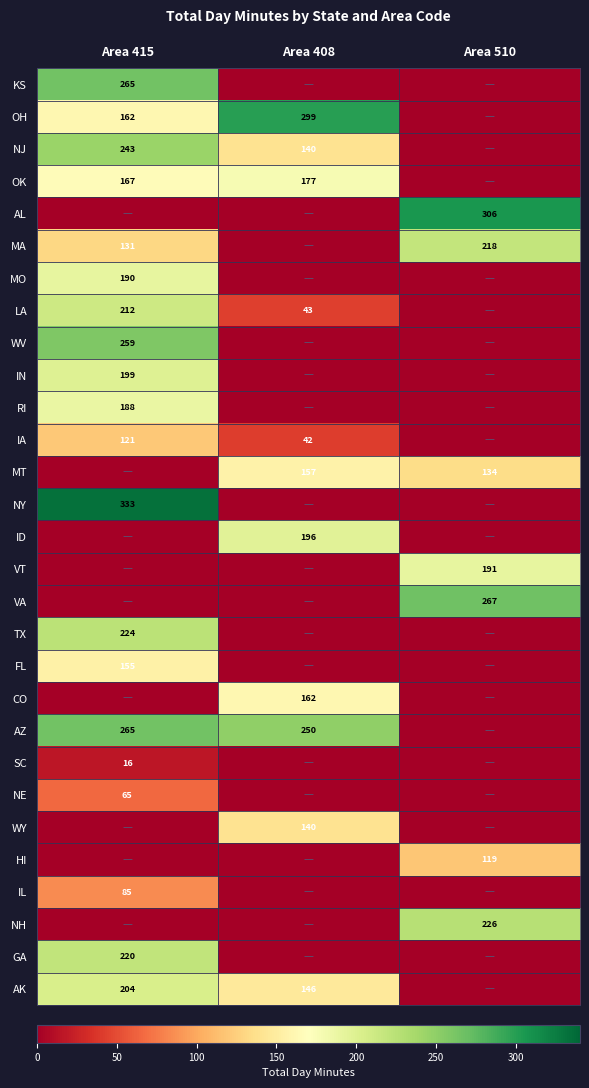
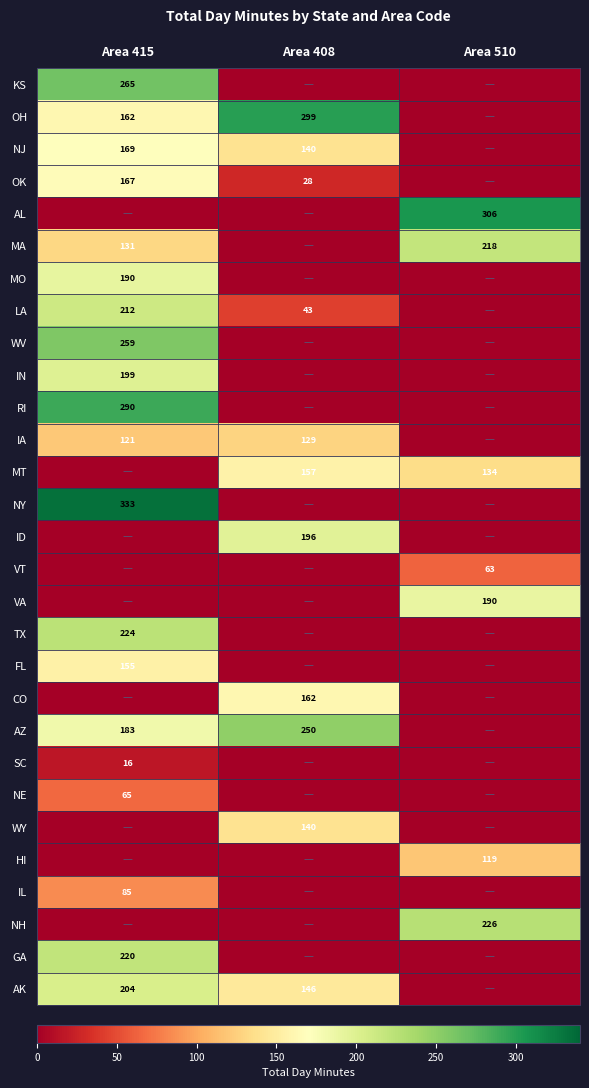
  {
    "KS": {
      "Area 415": 265
    },
    "OH": {
      "Area 415": 162,
      "Area 408": 299
    },
    "NJ": {
-     "Area 415": 243,
+     "Area 415": 169,
      "Area 408": 140
    },
    "OK": {
      "Area 415": 167,
-     "Area 408": 177
+     "Area 408": 28
    },
    "AL": {
      "Area 510": 306
    },
    "MA": {
      "Area 415": 131,
      "Area 510": 218
    },
    "MO": {
      "Area 415": 190
    },
    "LA": {
      "Area 415": 212,
      "Area 408": 43
    },
    "WV": {
      "Area 415": 259
    },
    "IN": {
      "Area 415": 199
    },
    "RI": {
-     "Area 415": 188
+     "Area 415": 290
    },
    "IA": {
      "Area 415": 121,
-     "Area 408": 42
+     "Area 408": 129
    },
    "MT": {
      "Area 408": 157,
      "Area 510": 134
    },
    "NY": {
      "Area 415": 333
    },
    "ID": {
      "Area 408": 196
    },
    "VT": {
-     "Area 510": 191
+     "Area 510": 63
    },
    "VA": {
-     "Area 510": 267
+     "Area 510": 190
    },
    "TX": {
      "Area 415": 224
    },
    "FL": {
      "Area 415": 155
    },
    "CO": {
      "Area 408": 162
    },
    "AZ": {
-     "Area 415": 265,
+     "Area 415": 183,
      "Area 408": 250
    },
    "SC": {
      "Area 415": 16
    },
    "NE": {
      "Area 415": 65
    },
    "WY": {
      "Area 408": 140
    },
    "HI": {
      "Area 510": 119
    },
    "IL": {
      "Area 415": 85
    },
    "NH": {
      "Area 510": 226
    },
    "GA": {
      "Area 415": 220
    },
    "AK": {
      "Area 415": 204,
      "Area 408": 146
    }
  }
